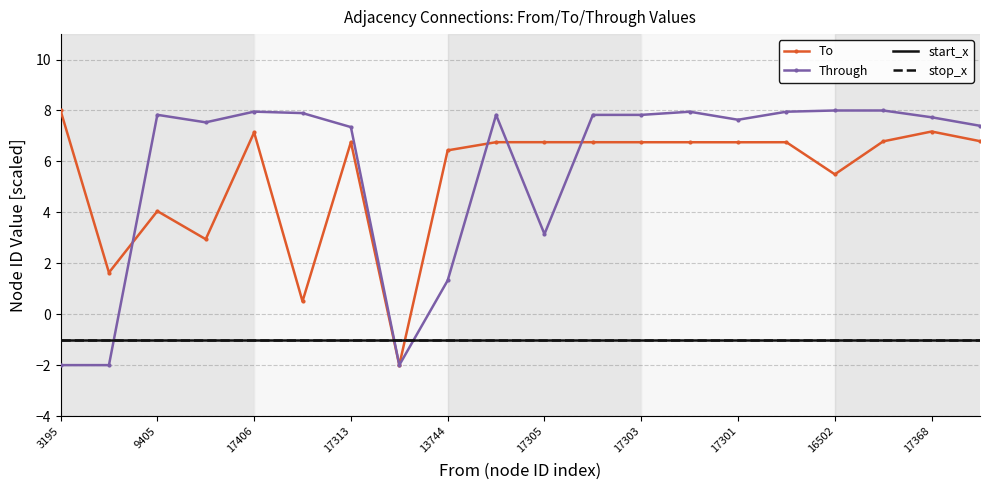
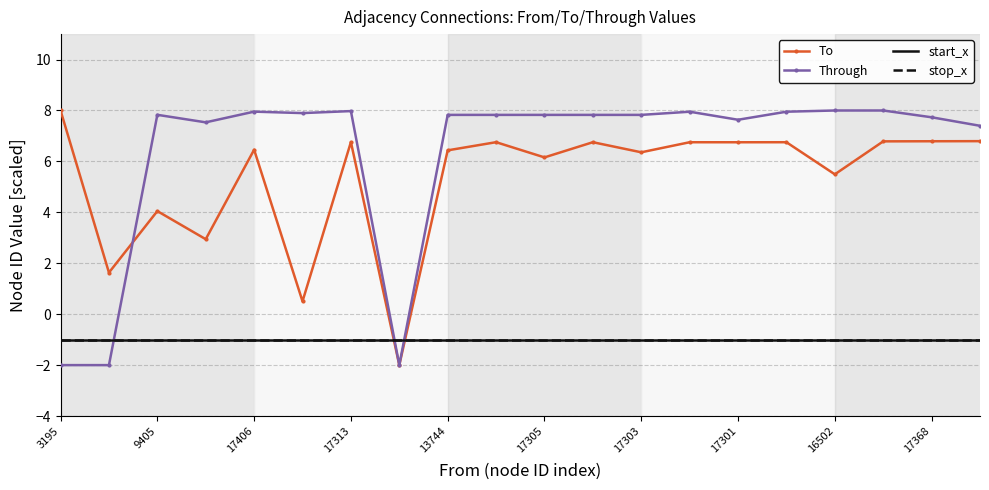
  {
    "To": {
      "3195": 8.0,
      "9405": 4.0,
-     "17406": 7.1,
+     "17406": 6.5,
      "17313": 6.8,
      "13744": 6.4,
-     "17305": 6.8,
-     "17303": 6.8,
+     "17305": 6.2,
+     "17303": 6.4,
      "17301": 6.8,
      "16502": 5.5,
-     "17368": 7.2
+     "17368": 6.8
    },
    "Through": {
      "3195": -2.0,
      "9405": 7.8,
      "17406": 8.0,
-     "17313": 7.3,
-     "13744": 1.3,
-     "17305": 3.1,
+     "17313": 8.0,
+     "13744": 7.8,
+     "17305": 7.8,
      "17303": 7.8,
      "17301": 7.6,
      "16502": 8.0,
      "17368": 7.7
    },
    "stop_x": {
      "3195": -1.0,
      "9405": -1.0,
      "17406": -1.0,
      "17313": -1.0,
      "13744": -1.0,
      "17305": -1.0,
      "17303": -1.0,
      "17301": -1.0,
      "16502": -1.0,
      "17368": -1.0
    }
  }
